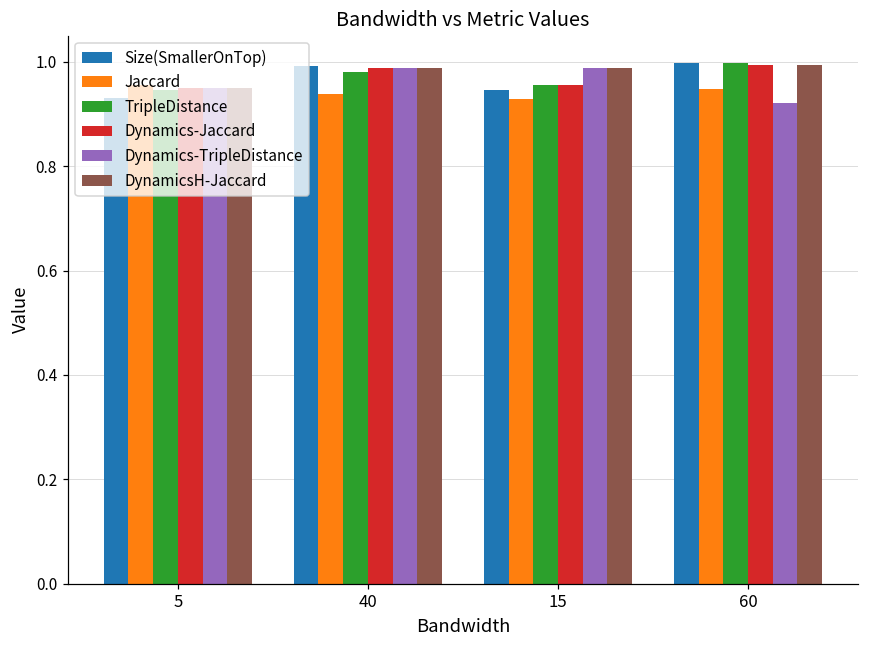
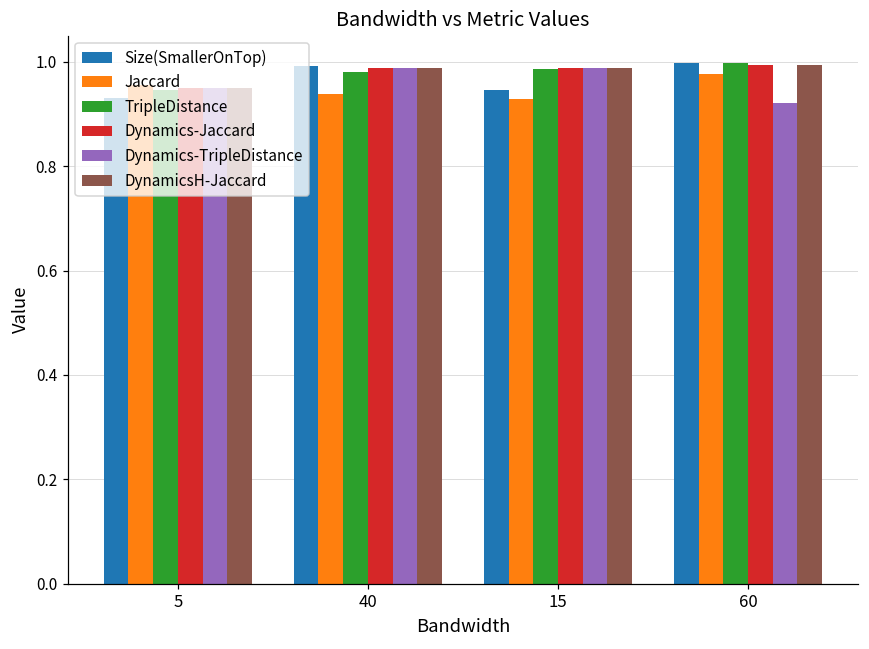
  {
    "Size(SmallerOnTop)": {
      "15": 0.95,
      "60": 1.00
    },
    "Jaccard": {
      "40": 0.94,
      "15": 0.93,
-     "60": 0.95
+     "60": 0.98
    },
    "TripleDistance": {
      "40": 0.98,
-     "15": 0.96,
+     "15": 0.99,
      "60": 1.00
    },
    "Dynamics-Jaccard": {
      "40": 0.99,
-     "15": 0.96,
+     "15": 0.99,
      "60": 0.99
    },
    "Dynamics-TripleDistance": {
      "40": 0.99,
      "15": 0.99,
      "60": 0.92
    },
    "DynamicsH-Jaccard": {
      "40": 0.99,
      "15": 0.99,
      "60": 0.99
    }
  }
